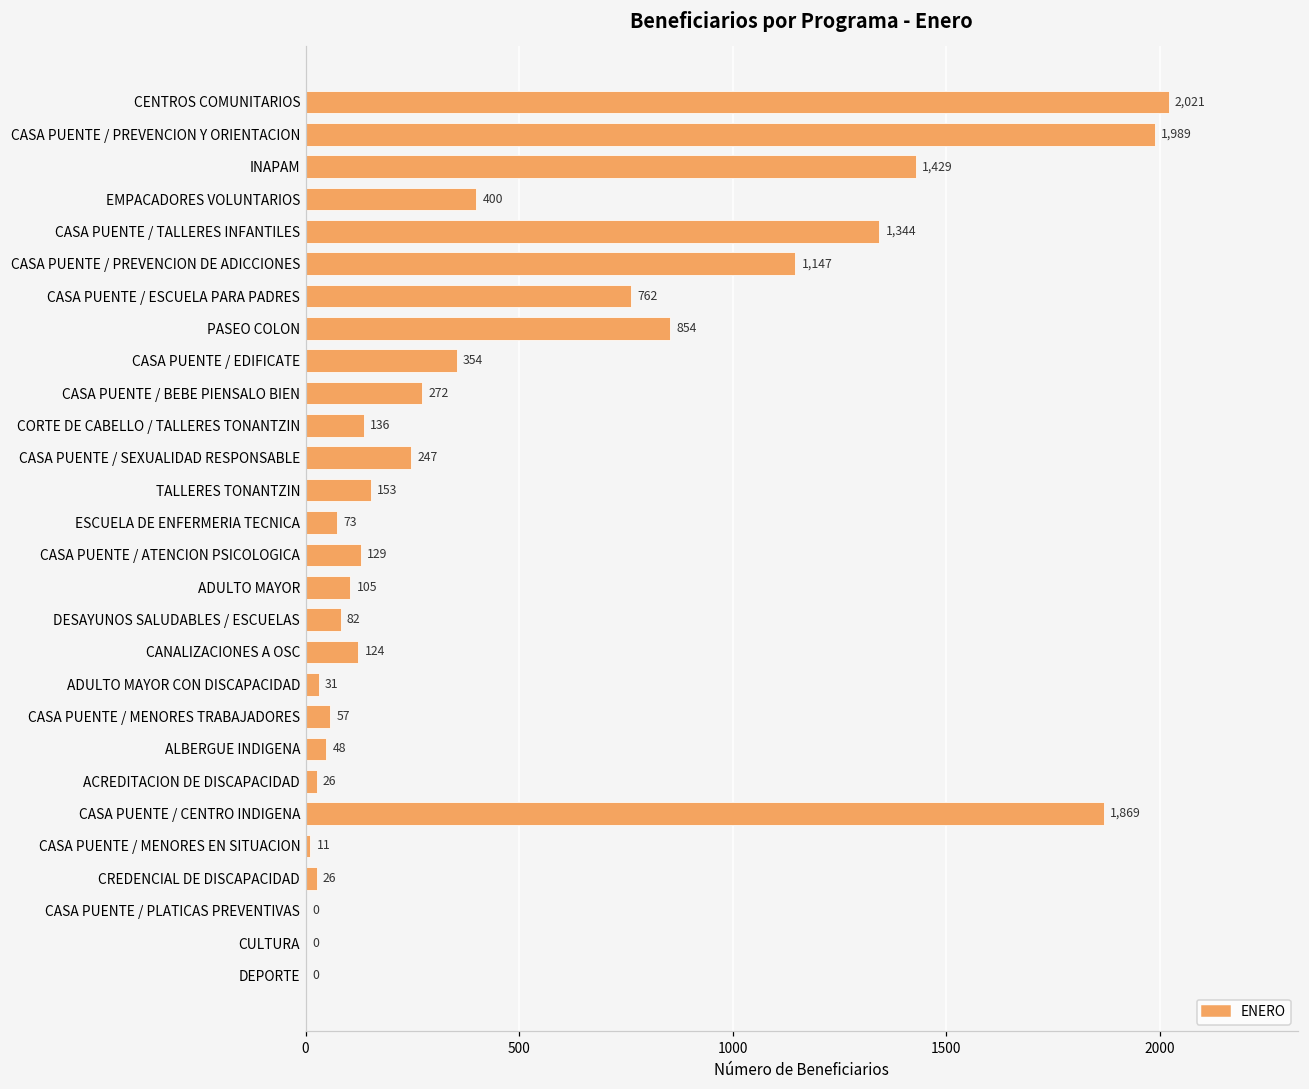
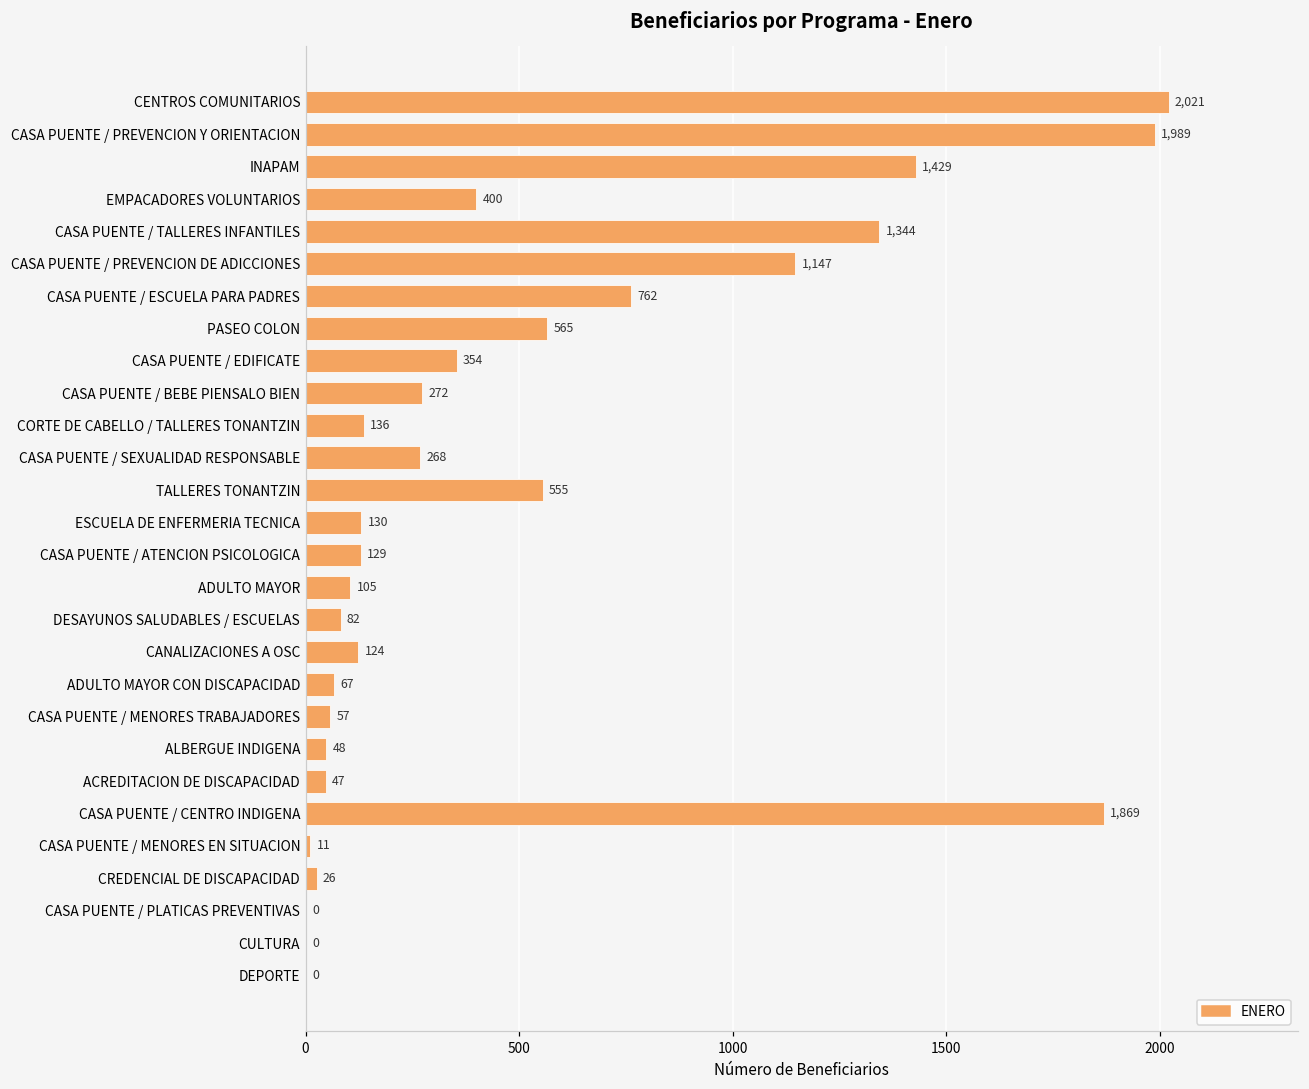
  {
    "CENTROS COMUNITARIOS": "2,021",
    "CASA PUENTE / PREVENCION Y ORIENTACION": "1,989",
    "INAPAM": "1,429",
    "EMPACADORES VOLUNTARIOS": "400",
    "CASA PUENTE / TALLERES INFANTILES": "1,344",
    "CASA PUENTE / PREVENCION DE ADICCIONES": "1,147",
    "CASA PUENTE / ESCUELA PARA PADRES": "762",
-   "PASEO COLON": "854",
+   "PASEO COLON": "565",
    "CASA PUENTE / EDIFICATE": "354",
    "CASA PUENTE / BEBE PIENSALO BIEN": "272",
    "CORTE DE CABELLO / TALLERES TONANTZIN": "136",
-   "CASA PUENTE / SEXUALIDAD RESPONSABLE": "247",
-   "TALLERES TONANTZIN": "153",
-   "ESCUELA DE ENFERMERIA TECNICA": "73",
+   "CASA PUENTE / SEXUALIDAD RESPONSABLE": "268",
+   "TALLERES TONANTZIN": "555",
+   "ESCUELA DE ENFERMERIA TECNICA": "130",
    "CASA PUENTE / ATENCION PSICOLOGICA": "129",
    "ADULTO MAYOR": "105",
    "DESAYUNOS SALUDABLES / ESCUELAS": "82",
    "CANALIZACIONES A OSC": "124",
-   "ADULTO MAYOR CON DISCAPACIDAD": "31",
+   "ADULTO MAYOR CON DISCAPACIDAD": "67",
    "CASA PUENTE / MENORES TRABAJADORES": "57",
    "ALBERGUE INDIGENA": "48",
-   "ACREDITACION DE DISCAPACIDAD": "26",
+   "ACREDITACION DE DISCAPACIDAD": "47",
    "CASA PUENTE / CENTRO INDIGENA": "1,869",
    "CASA PUENTE / MENORES EN SITUACION": "11",
    "CREDENCIAL DE DISCAPACIDAD": "26",
    "CASA PUENTE / PLATICAS PREVENTIVAS": "0",
    "CULTURA": "0",
    "DEPORTE": "0"
  }
